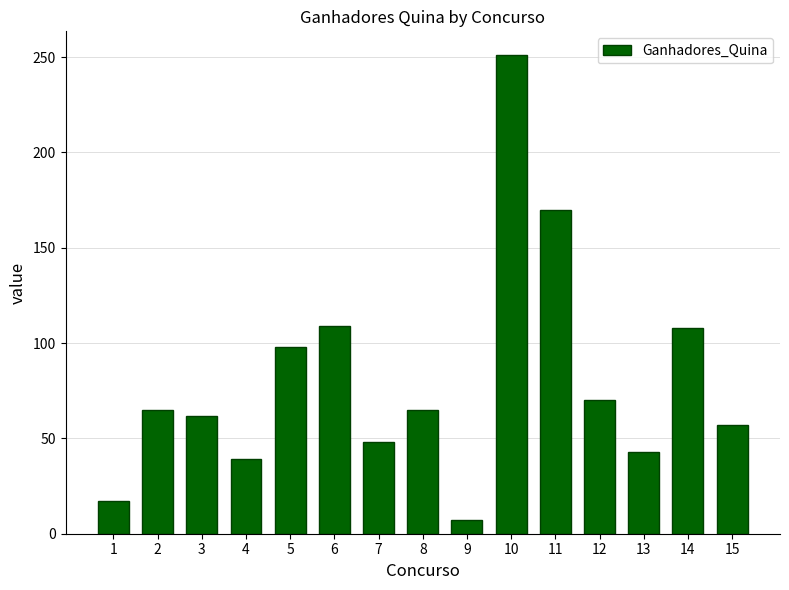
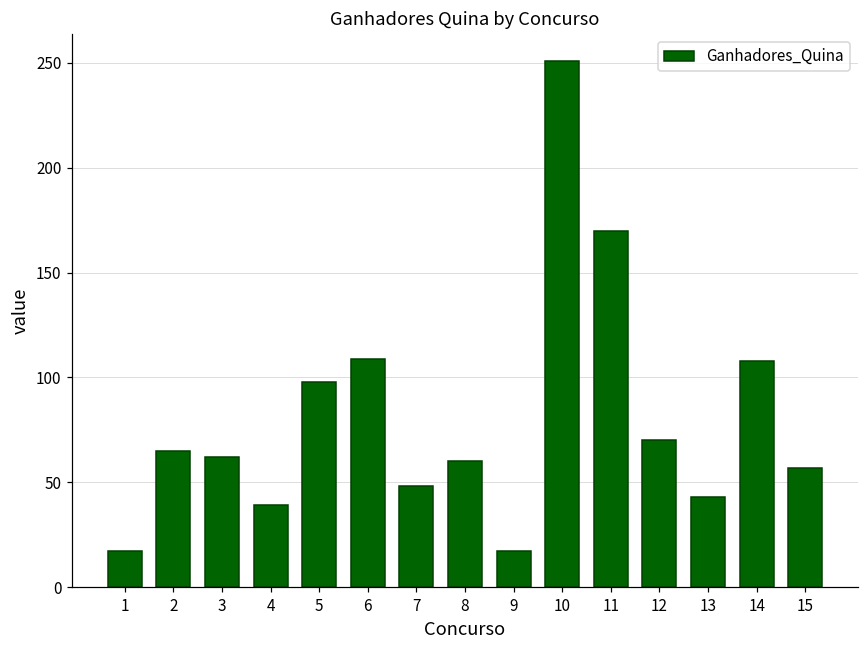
  {
    "1": 17,
    "2": 65,
    "3": 62,
    "4": 39,
    "5": 98,
    "6": 109,
    "7": 48,
-   "8": 65,
-   "9": 7,
+   "8": 60,
+   "9": 17,
    "10": 251,
    "11": 170,
    "12": 70,
    "13": 43,
    "14": 108,
    "15": 57
  }
